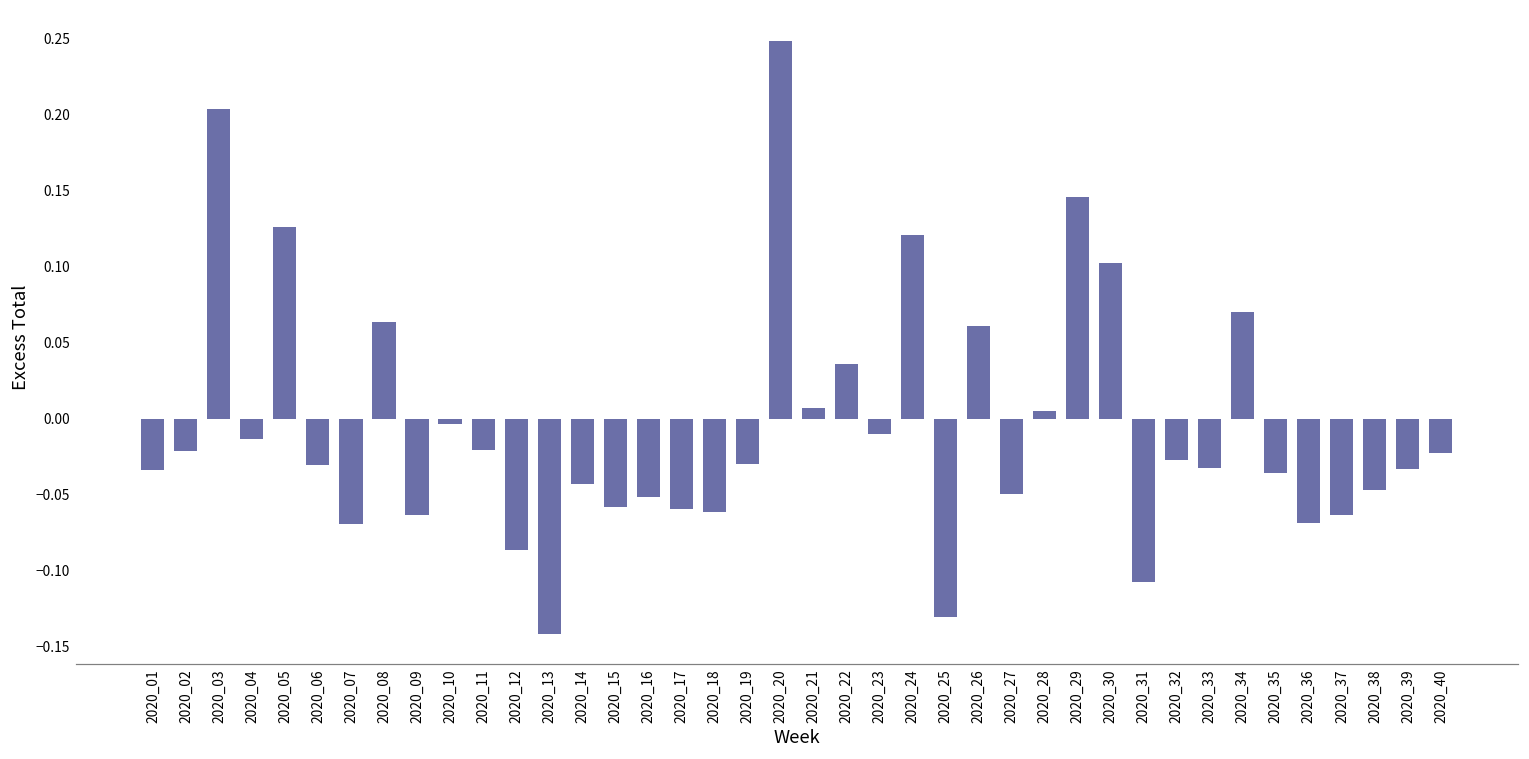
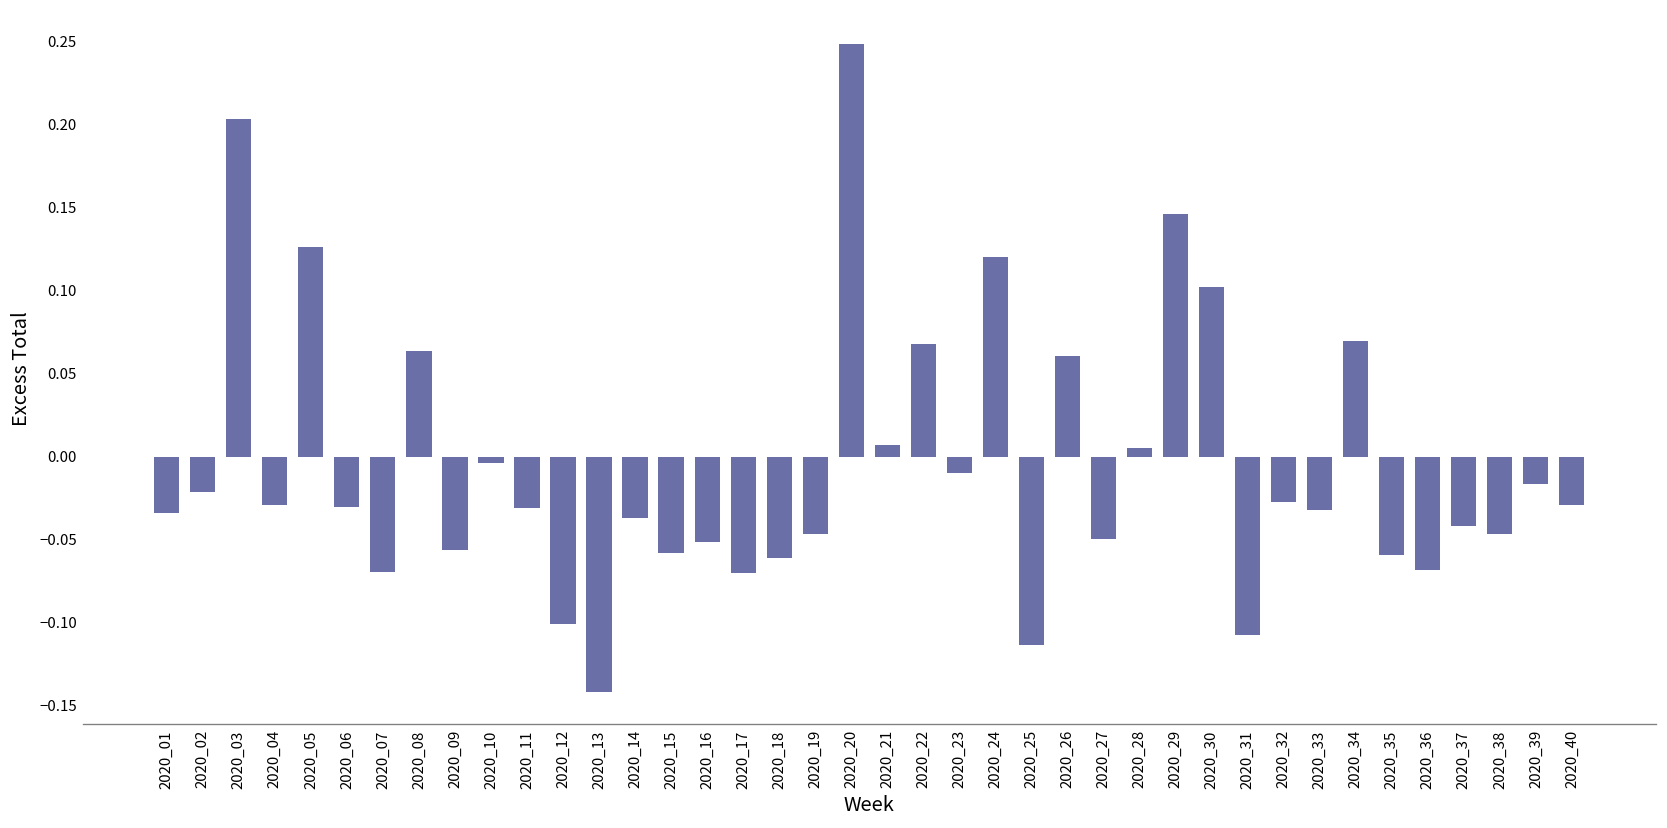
  {
    "2020_01": -0.034,
    "2020_02": -0.021,
    "2020_03": 0.203,
-   "2020_04": -0.013,
+   "2020_04": -0.029,
    "2020_05": 0.126,
    "2020_06": -0.030,
    "2020_07": -0.069,
    "2020_08": 0.064,
-   "2020_09": -0.064,
+   "2020_09": -0.056,
    "2020_10": -0.004,
-   "2020_11": -0.021,
-   "2020_12": -0.086,
+   "2020_11": -0.031,
+   "2020_12": -0.101,
    "2020_13": -0.142,
-   "2020_14": -0.043,
+   "2020_14": -0.037,
    "2020_15": -0.058,
    "2020_16": -0.051,
-   "2020_17": -0.059,
+   "2020_17": -0.070,
    "2020_18": -0.061,
-   "2020_19": -0.030,
+   "2020_19": -0.047,
    "2020_20": 0.248,
    "2020_21": 0.007,
-   "2020_22": 0.036,
+   "2020_22": 0.068,
    "2020_23": -0.010,
    "2020_24": 0.120,
-   "2020_25": -0.130,
+   "2020_25": -0.113,
    "2020_26": 0.061,
    "2020_27": -0.050,
    "2020_28": 0.005,
    "2020_29": 0.146,
    "2020_30": 0.102,
    "2020_31": -0.107,
    "2020_32": -0.027,
    "2020_33": -0.032,
    "2020_34": 0.070,
-   "2020_35": -0.036,
+   "2020_35": -0.059,
    "2020_36": -0.068,
-   "2020_37": -0.063,
+   "2020_37": -0.042,
    "2020_38": -0.047,
-   "2020_39": -0.033,
-   "2020_40": -0.022
+   "2020_39": -0.016,
+   "2020_40": -0.029
  }
